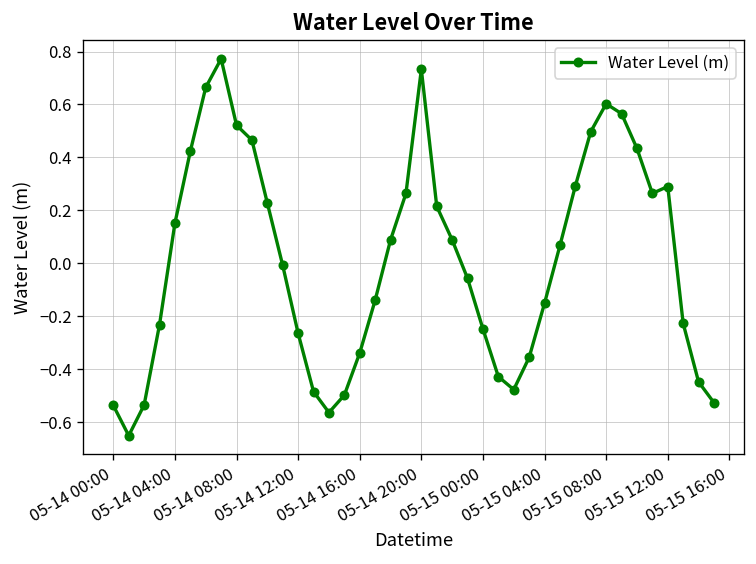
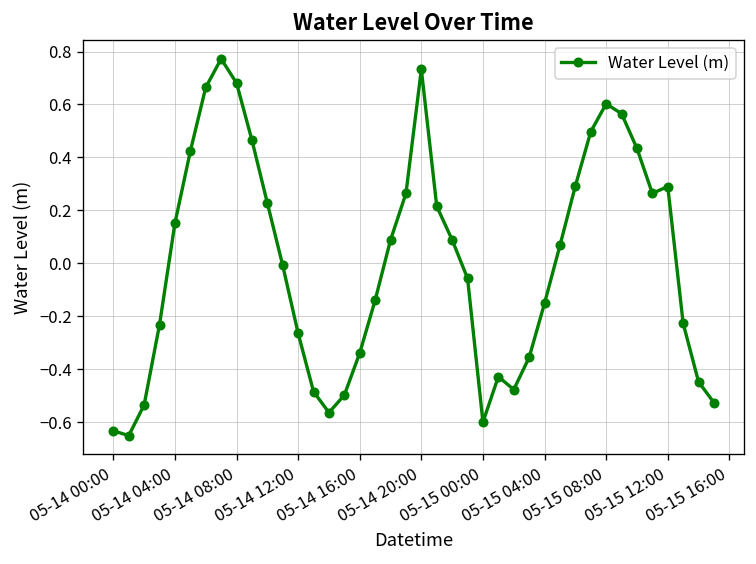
  {
-   "05-14 00:00": -0.54,
+   "05-14 00:00": -0.63,
    "05-14 04:00": 0.15,
-   "05-14 08:00": 0.52,
+   "05-14 08:00": 0.68,
    "05-14 12:00": -0.26,
    "05-14 16:00": -0.34,
    "05-14 20:00": 0.73,
-   "05-15 00:00": -0.25,
+   "05-15 00:00": -0.60,
    "05-15 04:00": -0.15,
    "05-15 08:00": 0.60,
    "05-15 12:00": 0.29
  }
